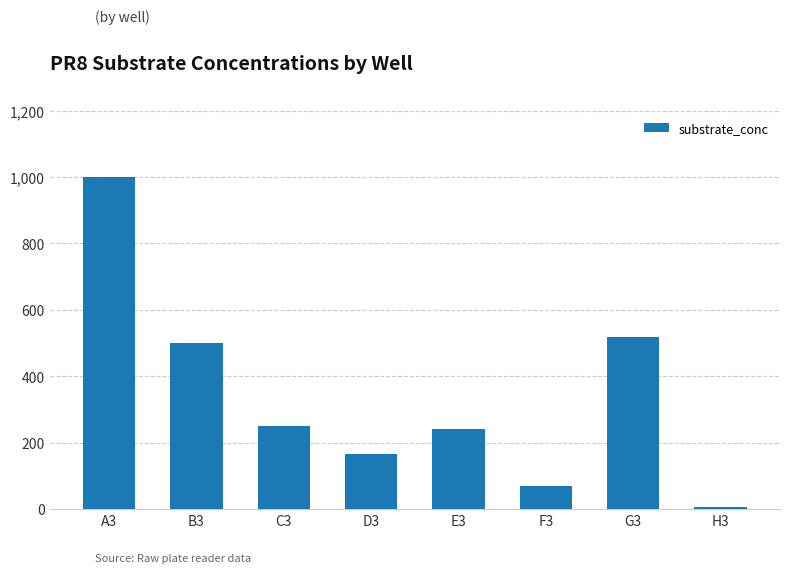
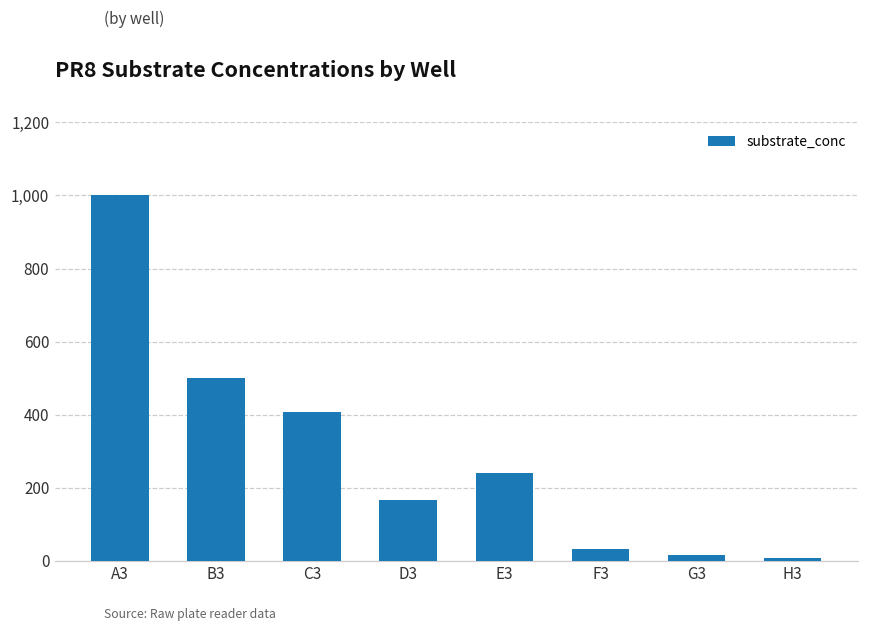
  {
    "A3": "1,000",
    "B3": "500",
-   "C3": "250",
+   "C3": "410",
    "D3": "170",
    "E3": "240",
-   "F3": "70",
-   "G3": "520",
+   "F3": "30",
+   "G3": "20",
    "H3": "10"
  }
